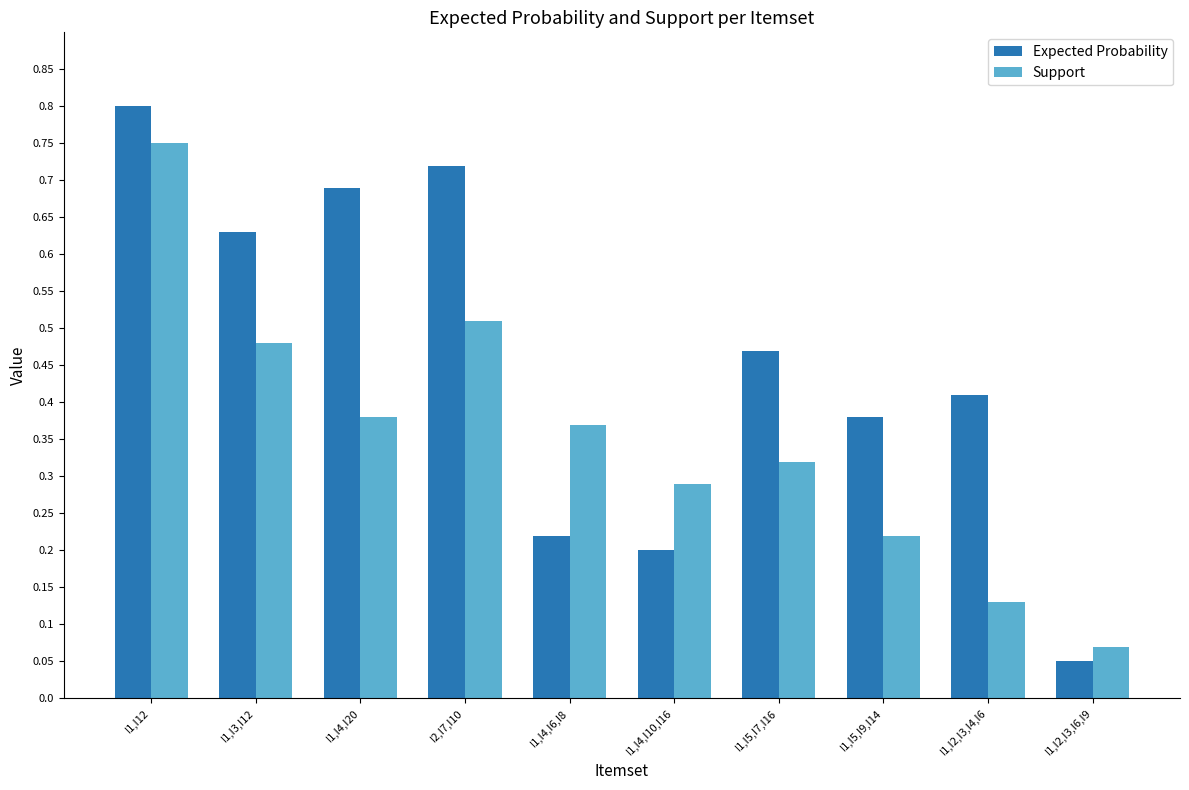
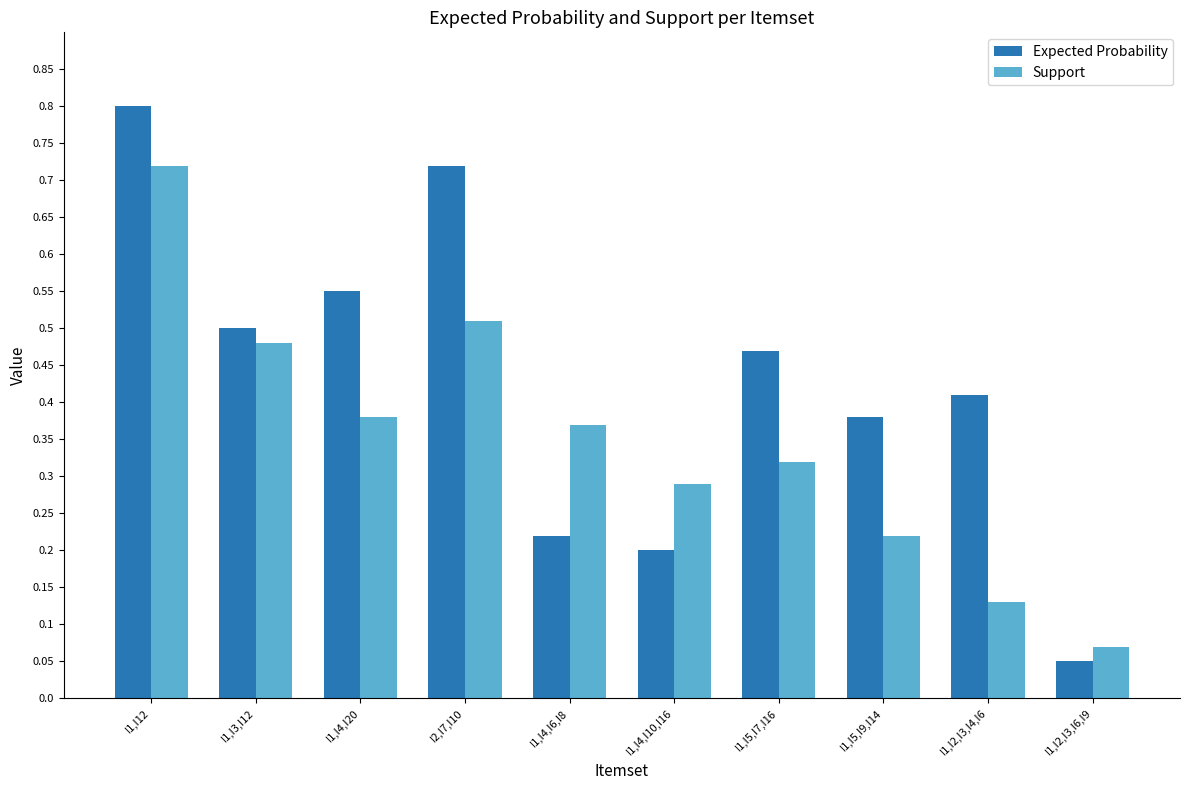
  {
    "Expected Probability": {
      "I1,I12": 0.80,
-     "I1,I3,I12": 0.63,
-     "I1,I4,I20": 0.69,
+     "I1,I3,I12": 0.50,
+     "I1,I4,I20": 0.55,
      "I2,I7,I10": 0.72,
      "I1,I4,I6,I8": 0.22,
      "I1,I4,I10,I16": 0.20,
      "I1,I5,I7,I16": 0.47,
      "I1,I5,I9,I14": 0.38,
      "I1,I2,I3,I4,I6": 0.41,
      "I1,I2,I3,I6,I9": 0.05
    },
    "Support": {
-     "I1,I12": 0.75,
+     "I1,I12": 0.72,
      "I1,I3,I12": 0.48,
      "I1,I4,I20": 0.38,
      "I2,I7,I10": 0.51,
      "I1,I4,I6,I8": 0.37,
      "I1,I4,I10,I16": 0.29,
      "I1,I5,I7,I16": 0.32,
      "I1,I5,I9,I14": 0.22,
      "I1,I2,I3,I4,I6": 0.13,
      "I1,I2,I3,I6,I9": 0.07
    }
  }
